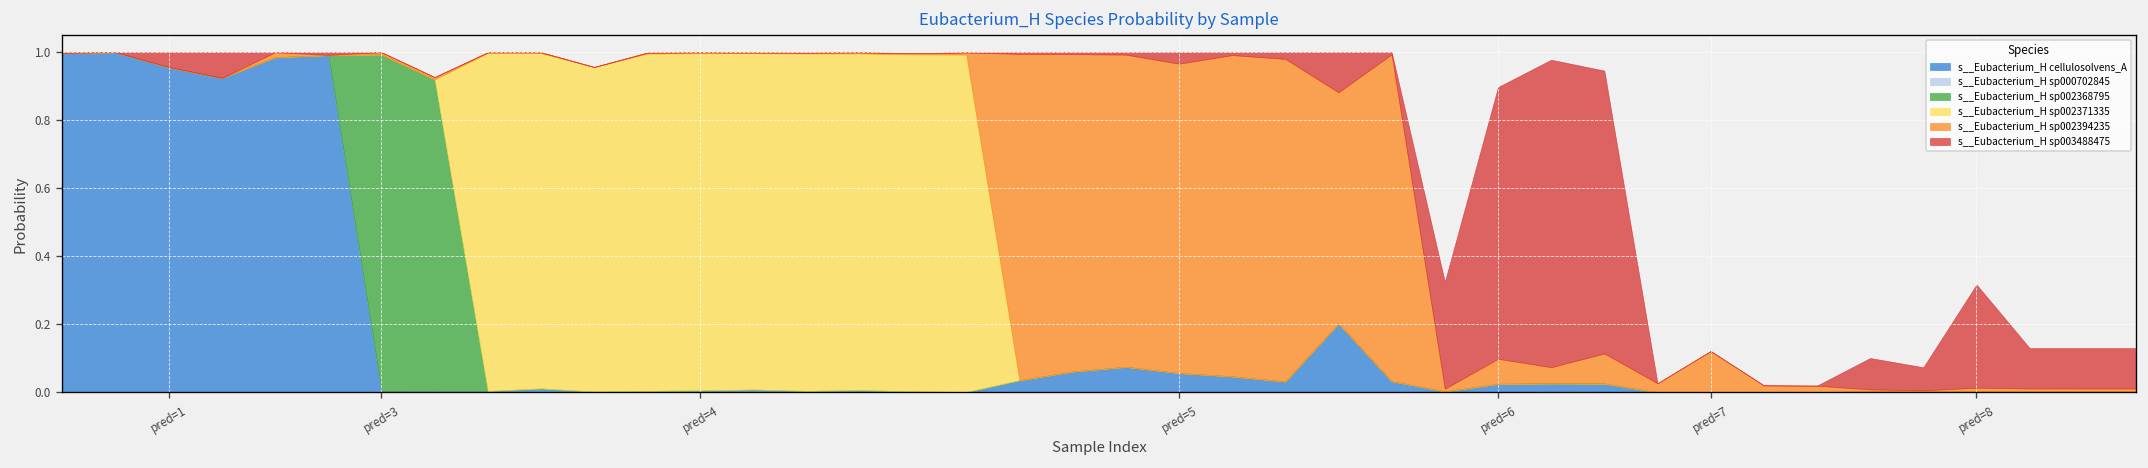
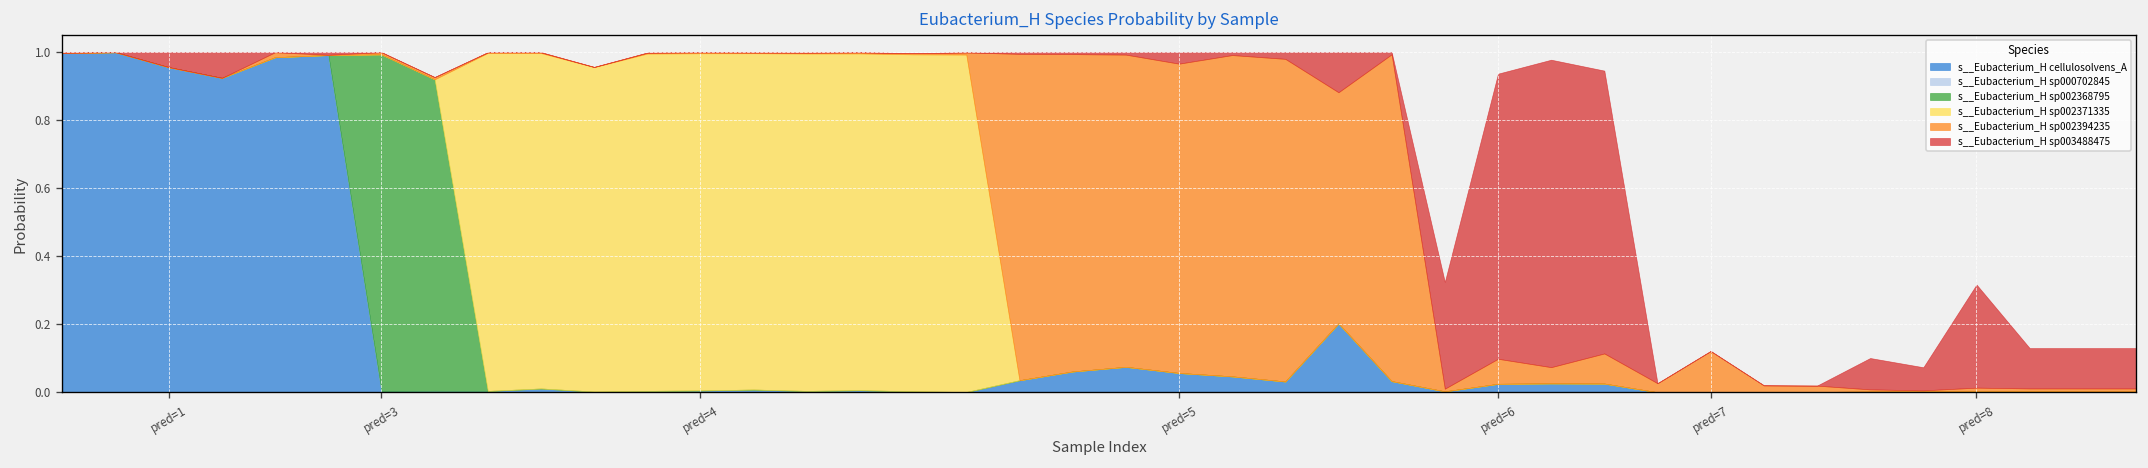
  {
    "s__Eubacterium_H sp002394235": {
      "pred=5": 0.91,
      "pred=6": 0.07,
      "pred=8": 0.01
    },
    "s__Eubacterium_H sp003488475": {
      "pred=1": 0.04,
      "pred=5": 0.03,
-     "pred=6": 0.80,
+     "pred=6": 0.84,
      "pred=8": 0.30
    }
  }
